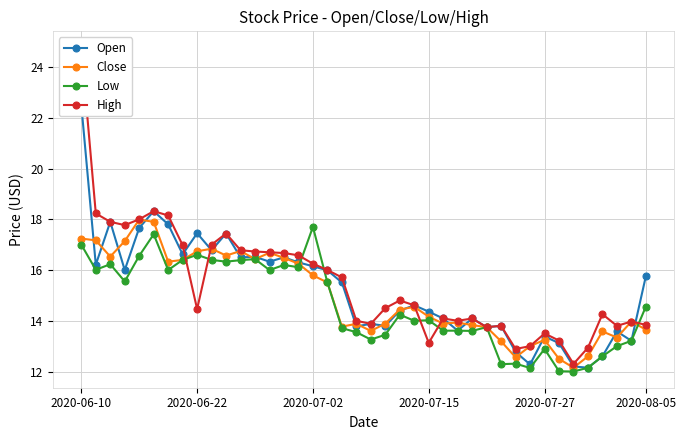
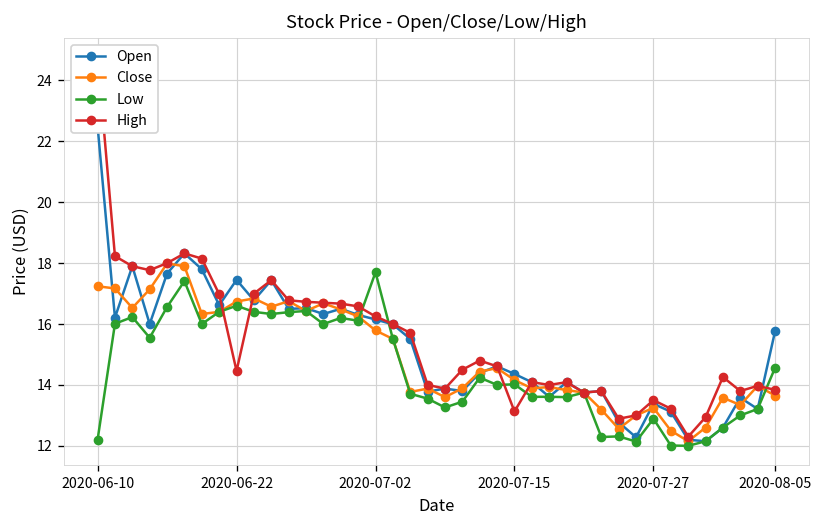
  {
    "Open": {
      "2020-06-22": 17.5,
      "2020-07-15": 14.4,
      "2020-07-27": 13.4,
      "2020-08-05": 15.8
    },
    "Close": {
      "2020-06-10": 17.2,
      "2020-06-22": 16.7,
      "2020-07-02": 15.8,
      "2020-07-15": 14.2,
      "2020-07-27": 13.3,
      "2020-08-05": 13.7
    },
    "Low": {
-     "2020-06-10": 17.0,
+     "2020-06-10": 12.2,
      "2020-06-22": 16.6,
      "2020-07-02": 17.7,
      "2020-07-15": 14.0,
      "2020-07-27": 12.9,
      "2020-08-05": 14.6
    },
    "High": {
      "2020-06-22": 14.5,
      "2020-07-15": 13.1,
      "2020-07-27": 13.5,
      "2020-08-05": 13.8
    }
  }
